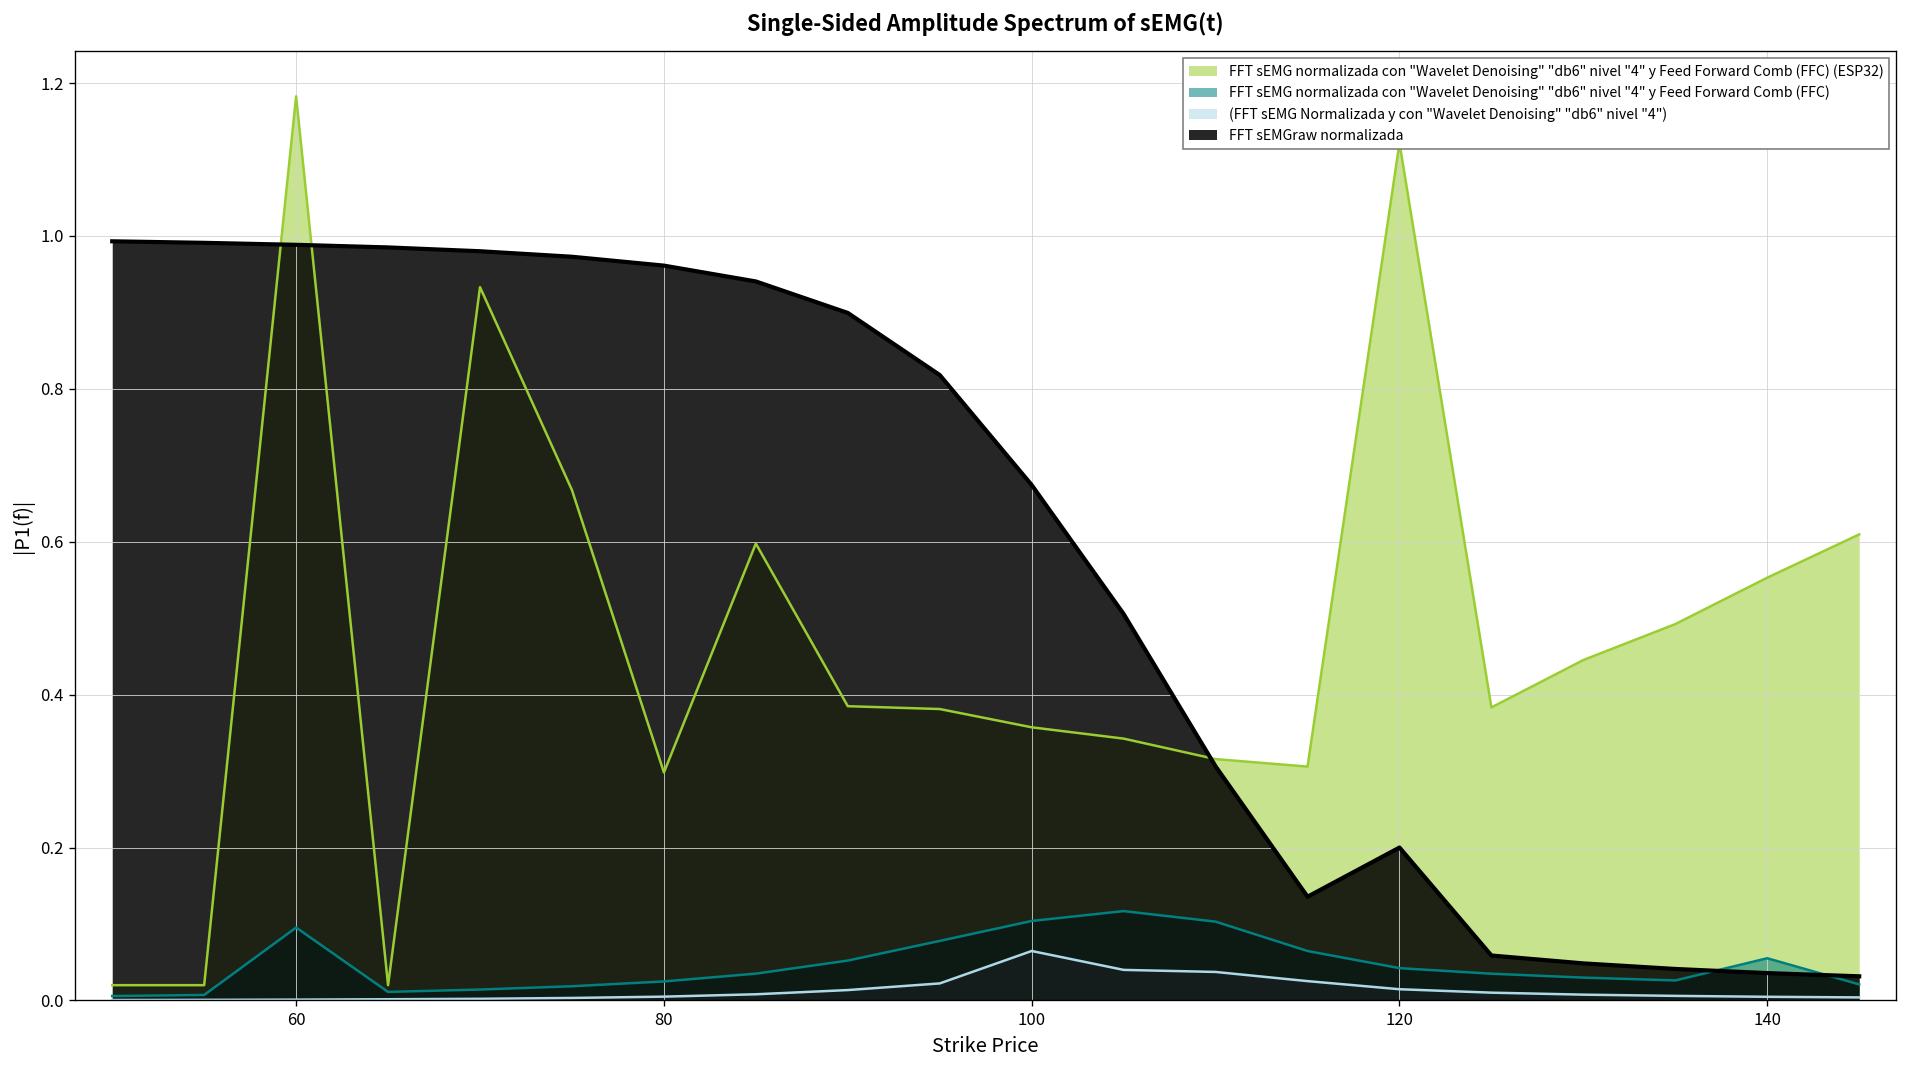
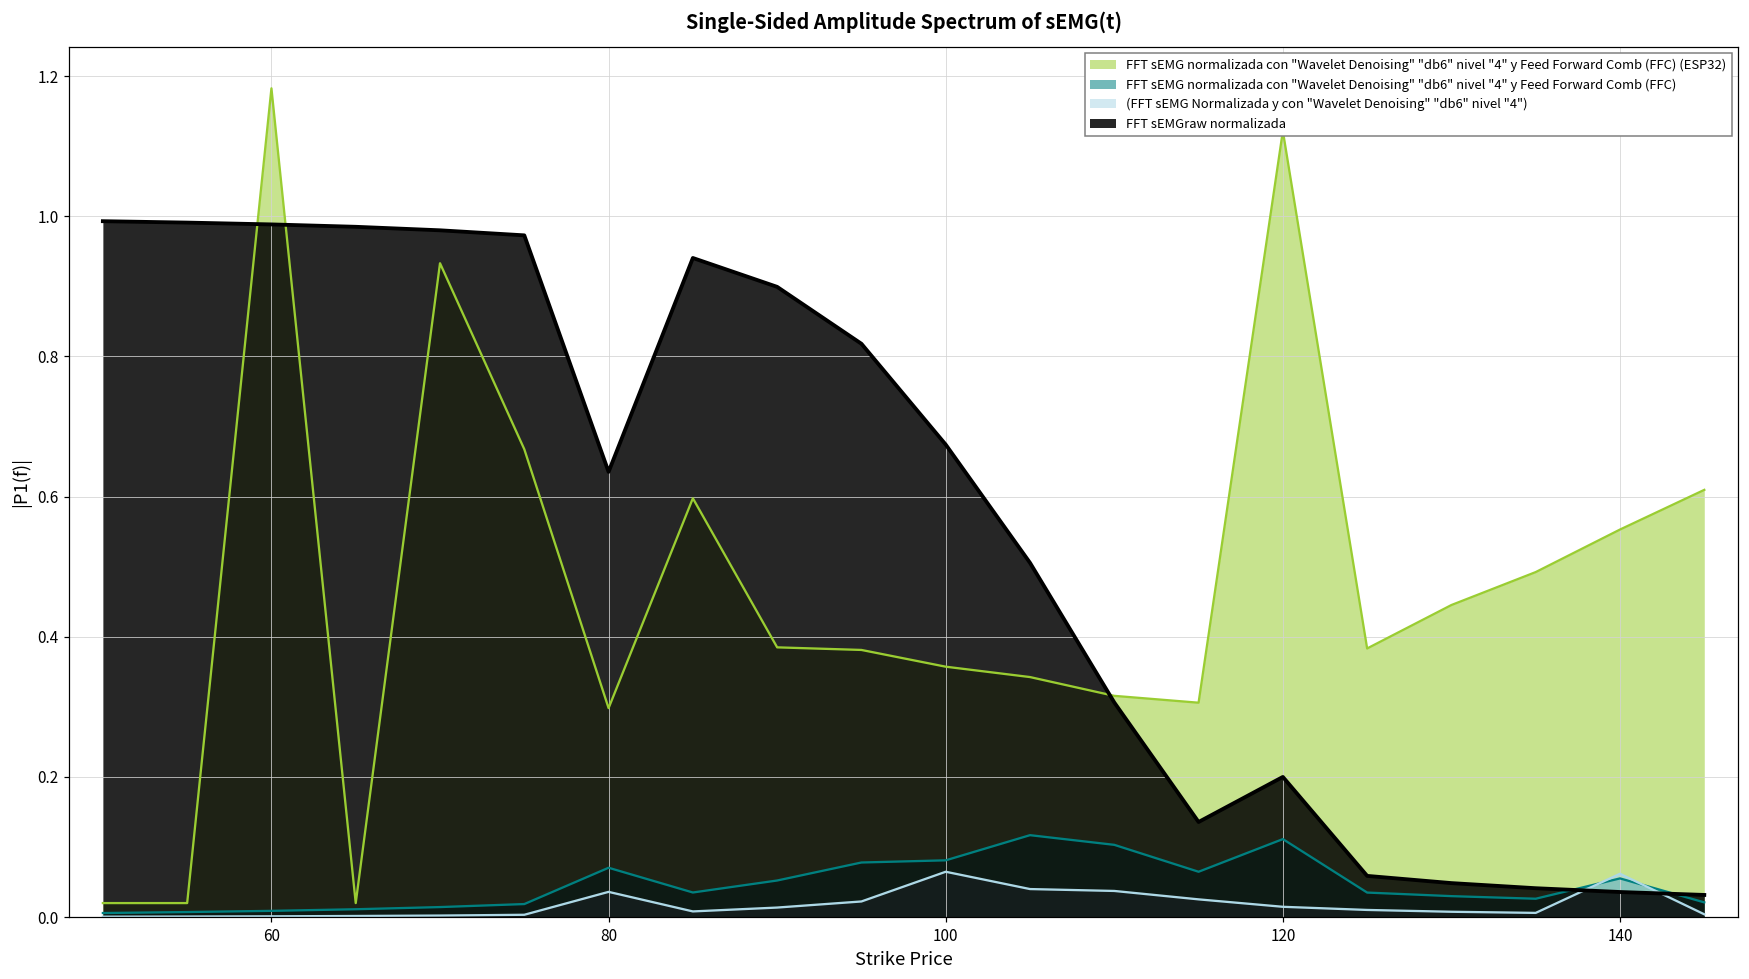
  {
    "FFT sEMG normalizada con \"Wavelet Denoising\" \"db6\" nivel \"4\" y Feed Forward Comb (FFC) (ESP32)": {
      "60": 1.18,
      "80": 0.30,
      "100": 0.36,
      "140": 0.55
    },
    "FFT sEMG normalizada con \"Wavelet Denoising\" \"db6\" nivel \"4\" y Feed Forward Comb (FFC)": {
-     "60": 0.10,
-     "80": 0.02,
-     "100": 0.10,
-     "120": 0.04,
+     "60": 0.01,
+     "80": 0.07,
+     "100": 0.08,
+     "120": 0.11,
      "140": 0.06
    },
    "(FFT sEMG Normalizada y con \"Wavelet Denoising\" \"db6\" nivel \"4\")": {
      "60": 0.00,
-     "80": 0.01,
+     "80": 0.04,
      "100": 0.06,
      "120": 0.01,
-     "140": 0.00
+     "140": 0.06
    },
    "FFT sEMGraw normalizada": {
      "60": 0.99,
-     "80": 0.96,
+     "80": 0.64,
      "100": 0.67,
      "120": 0.20,
      "140": 0.04
    }
  }
